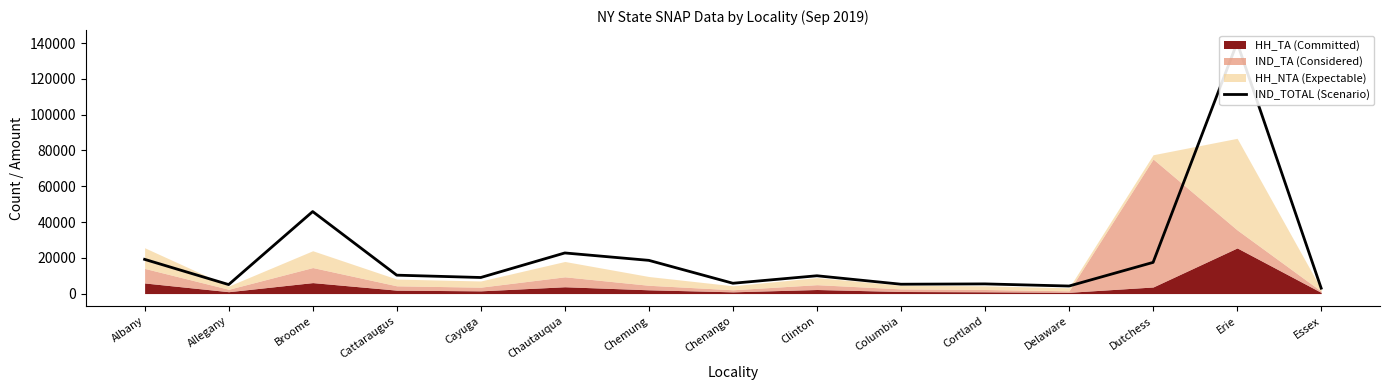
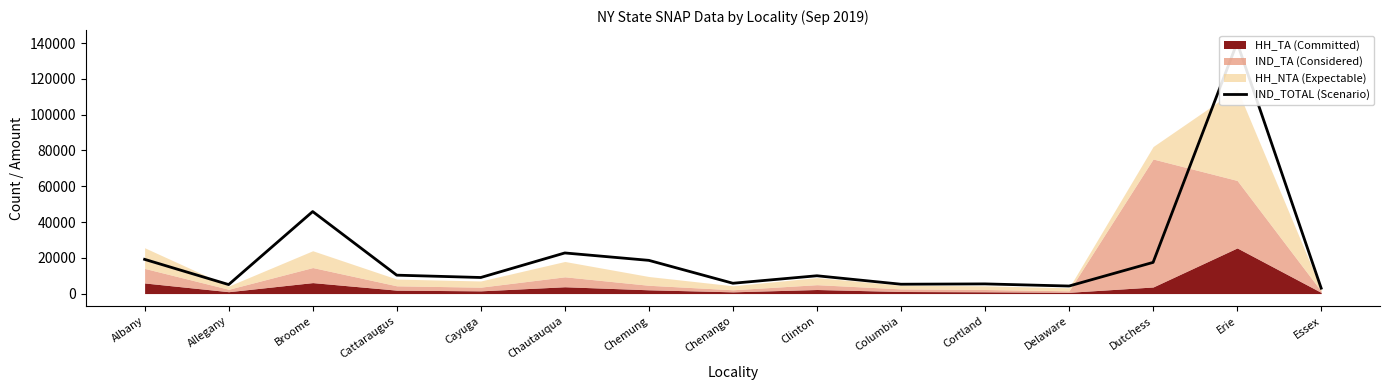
  {
    "IND_TOTAL (Scenario)": {
      "Albany": 19000,
      "Broome": 46000,
      "Cattaraugus": 10000,
      "Cayuga": 9000,
      "Chautauqua": 23000,
      "Chemung": 19000,
      "Dutchess": 17000
    },
    "HH_TA (Committed)": {
      "Albany": 6000,
      "Broome": 6000,
      "Cattaraugus": 2000,
      "Cayuga": 2000,
      "Chautauqua": 4000,
      "Chemung": 2000,
      "Clinton": 2000,
      "Dutchess": 4000,
      "Erie": 26000
    },
    "IND_TA (Considered)": {
      "Albany": 8000,
      "Broome": 8000,
      "Cattaraugus": 2000,
      "Cayuga": 2000,
      "Chautauqua": 6000,
      "Chemung": 3000,
      "Clinton": 3000,
      "Columbia": 1000,
      "Dutchess": 72000,
-     "Erie": 10000
+     "Erie": 38000
    },
    "HH_NTA (Expectable)": {
      "Albany": 12000,
      "Broome": 9000,
      "Cattaraugus": 4000,
      "Cayuga": 3000,
      "Chautauqua": 9000,
      "Chemung": 5000,
-     "Dutchess": 2000
+     "Dutchess": 7000
    }
  }
